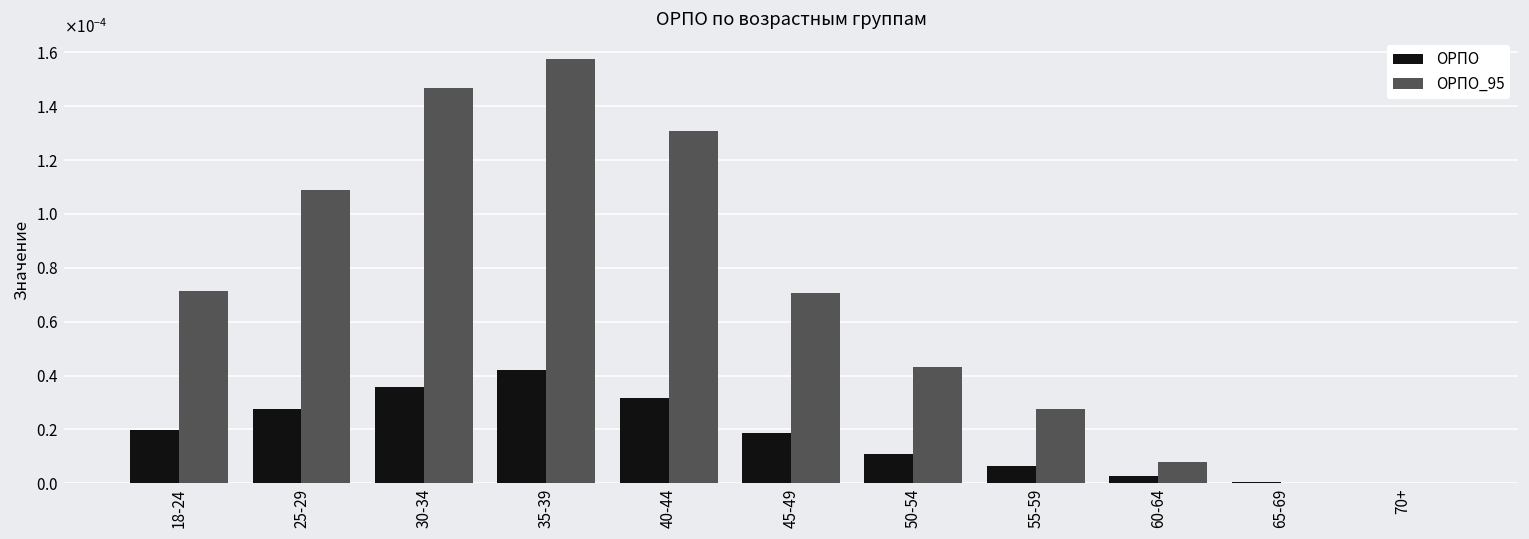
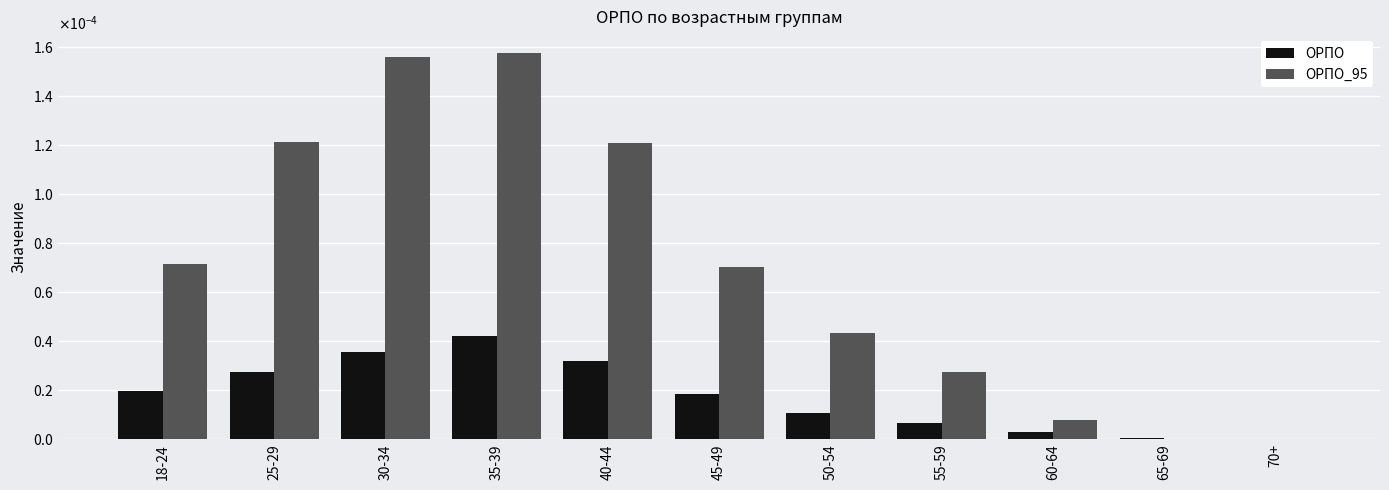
  {
    "ОРПО": {
      "18-24": 0.000020,
      "25-29": 0.000028,
      "30-34": 0.000036,
      "35-39": 0.000042,
      "40-44": 0.000032,
      "45-49": 0.000019,
      "50-54": 0.000011,
      "55-59": 0.000007,
      "60-64": 0.000003,
      "70+": 0.000000
    },
    "ОРПО_95": {
      "18-24": 0.000072,
-     "25-29": 0.000109,
-     "30-34": 0.000147,
+     "25-29": 0.000122,
+     "30-34": 0.000156,
      "35-39": 0.000158,
-     "40-44": 0.000131,
+     "40-44": 0.000121,
      "45-49": 0.000071,
      "50-54": 0.000043,
      "55-59": 0.000027,
      "60-64": 0.000008,
      "70+": 0.000000
    }
  }
